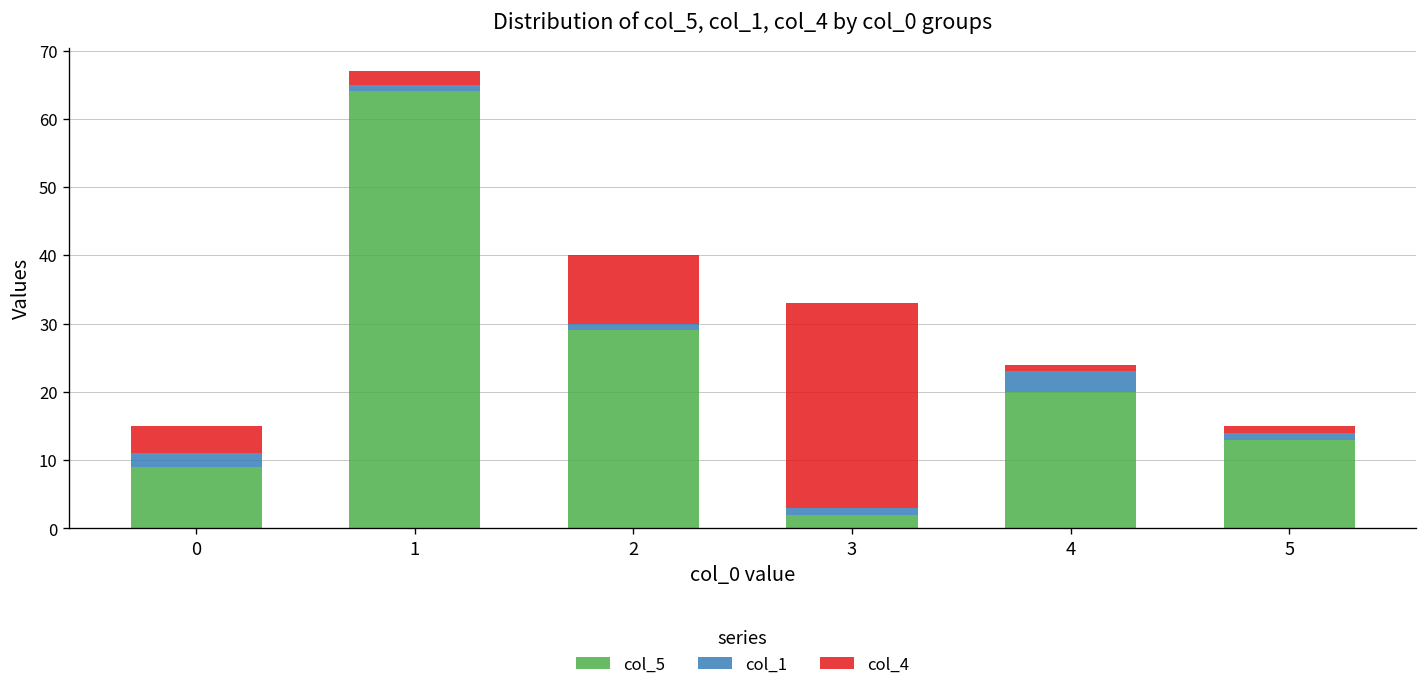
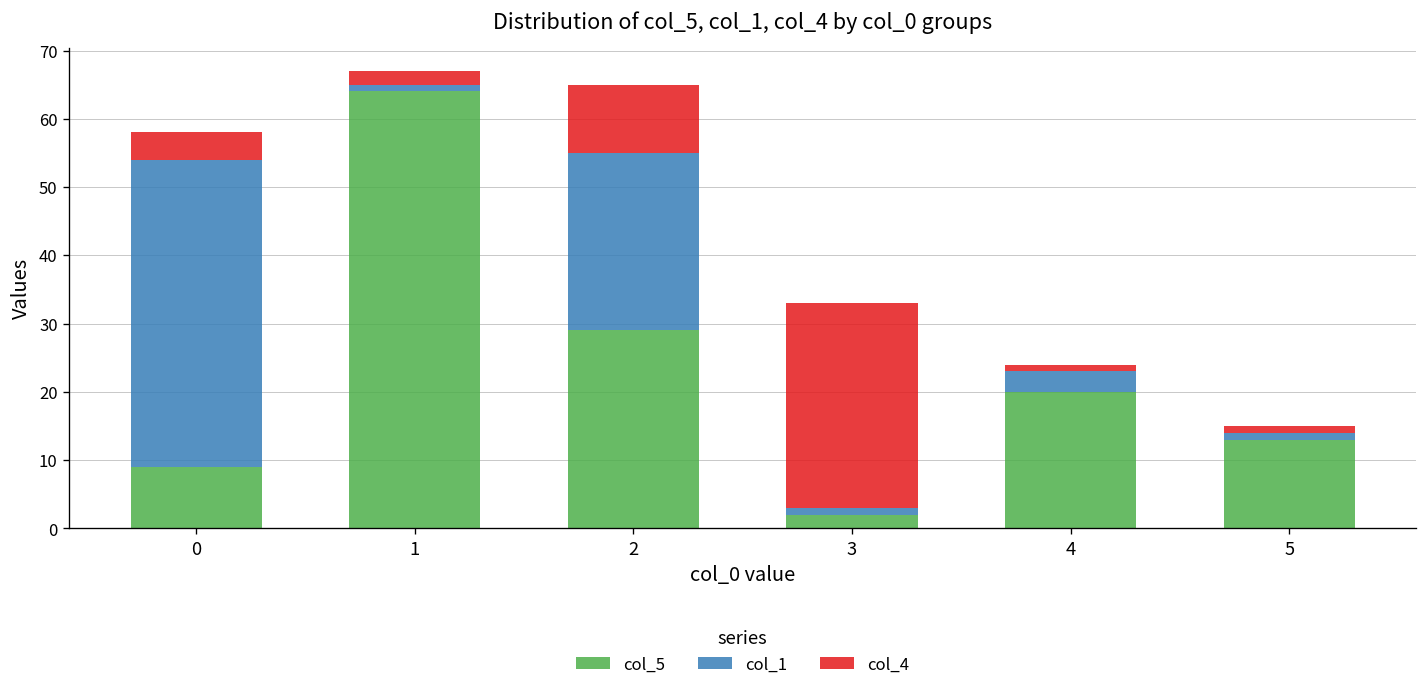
  {
    "col_5": {
      "0": 9,
      "1": 64,
      "2": 29,
      "3": 2,
      "4": 20,
      "5": 13
    },
    "col_1": {
-     "0": 2,
+     "0": 45,
      "1": 1,
-     "2": 1,
+     "2": 26,
      "3": 1,
      "4": 3,
      "5": 1
    },
    "col_4": {
      "0": 4,
      "1": 2,
      "2": 10,
      "3": 30,
      "4": 1,
      "5": 1
    }
  }
